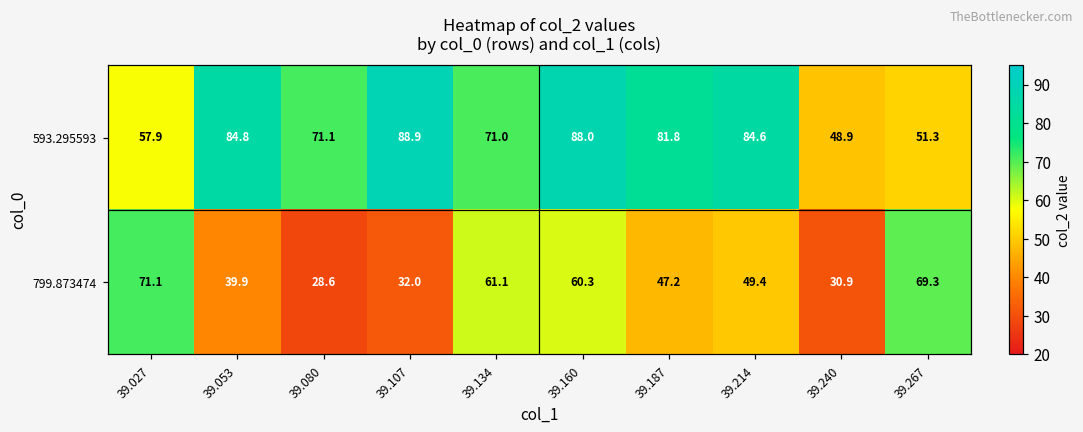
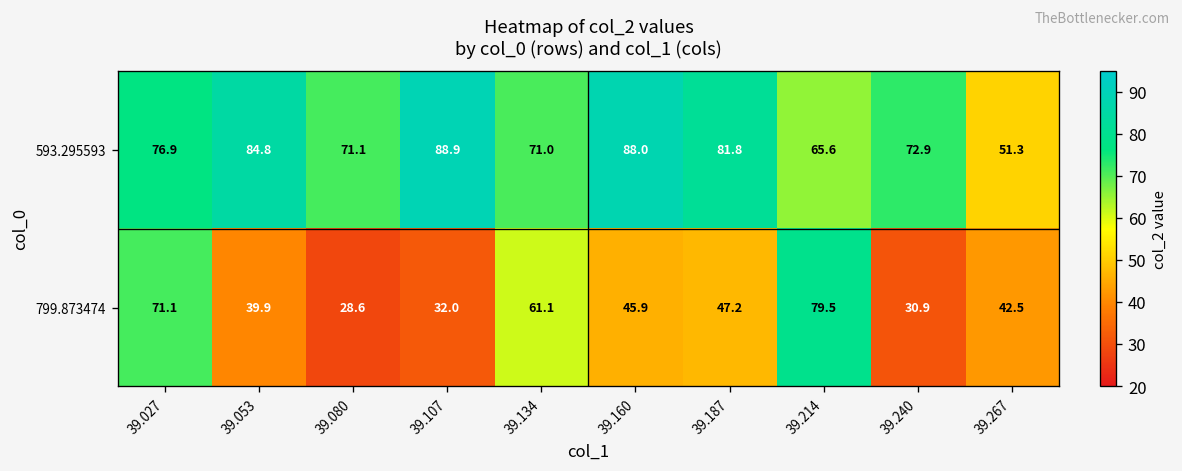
  {
    "593.295593": {
-     "39.027": 57.9,
+     "39.027": 76.9,
      "39.053": 84.8,
      "39.080": 71.1,
      "39.107": 88.9,
      "39.134": 71.0,
      "39.160": 88.0,
      "39.187": 81.8,
-     "39.214": 84.6,
-     "39.240": 48.9,
+     "39.214": 65.6,
+     "39.240": 72.9,
      "39.267": 51.3
    },
    "799.873474": {
      "39.027": 71.1,
      "39.053": 39.9,
      "39.080": 28.6,
      "39.107": 32.0,
      "39.134": 61.1,
-     "39.160": 60.3,
+     "39.160": 45.9,
      "39.187": 47.2,
-     "39.214": 49.4,
+     "39.214": 79.5,
      "39.240": 30.9,
-     "39.267": 69.3
+     "39.267": 42.5
    }
  }
